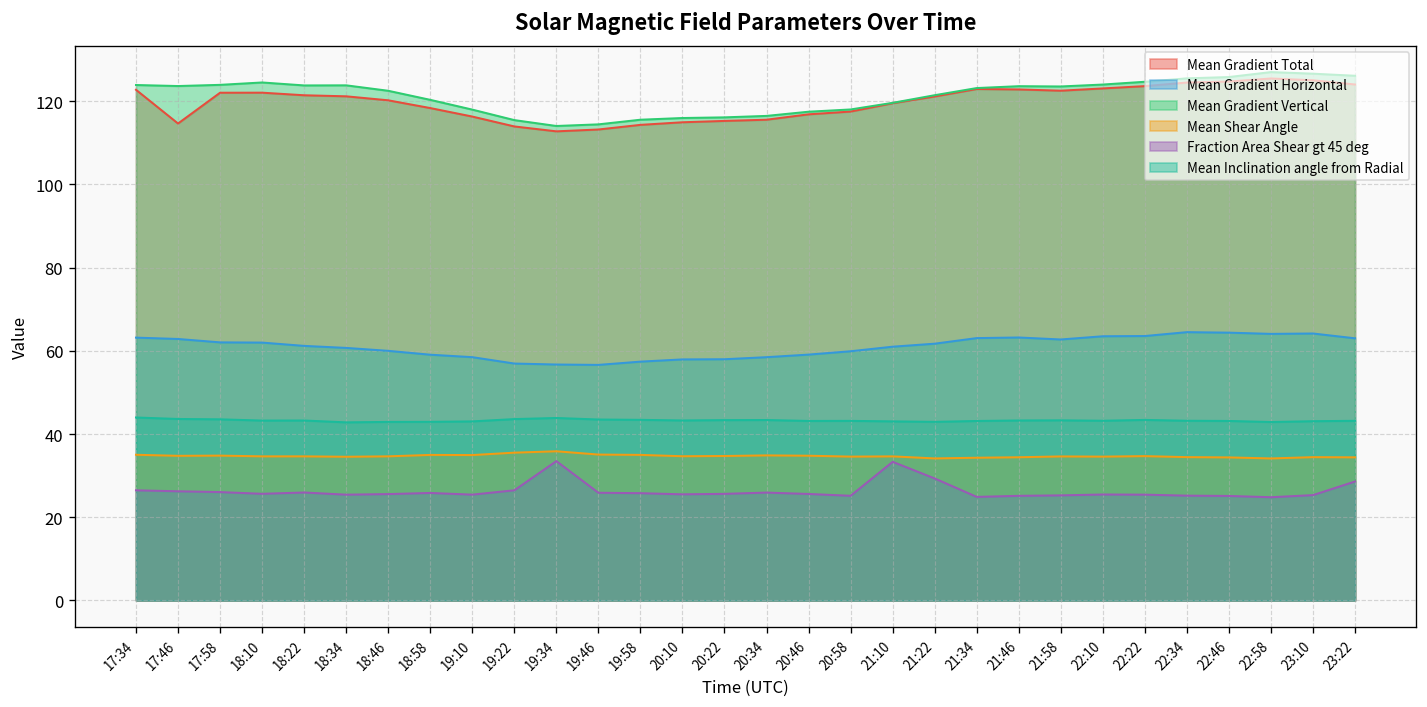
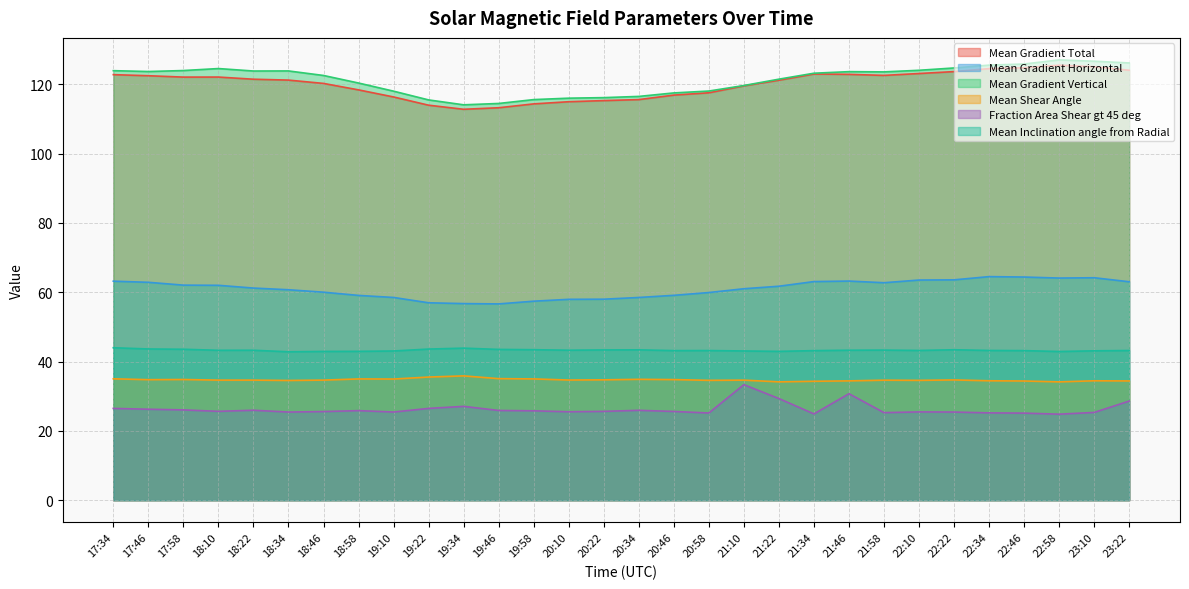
  {
    "Mean Gradient Total": {
      "17:34": 123,
-     "17:46": 115,
+     "17:46": 122,
      "17:58": 122,
      "18:10": 122,
      "18:22": 121,
      "18:34": 121,
      "18:46": 120,
      "18:58": 118,
      "19:10": 116,
      "19:22": 114,
      "19:34": 113,
      "19:46": 113,
      "19:58": 114,
      "20:10": 115,
      "20:22": 115,
      "20:34": 116,
      "21:46": 123,
      "21:58": 123,
      "22:10": 123
    },
    "Mean Shear Angle": {
      "17:34": 35,
      "17:46": 35,
      "17:58": 35,
      "18:10": 35,
      "18:22": 35,
      "18:34": 35,
      "18:46": 35,
      "18:58": 35,
      "19:10": 35,
      "19:22": 36,
      "19:34": 36,
      "19:46": 35,
      "19:58": 35,
      "20:10": 35,
      "20:22": 35,
      "20:34": 35,
      "20:46": 35,
      "20:58": 35,
      "21:10": 35,
      "21:22": 34,
      "21:34": 34,
      "21:46": 34,
      "21:58": 35,
      "22:10": 35,
      "22:22": 35,
      "22:34": 34,
      "22:46": 34,
      "22:58": 34,
      "23:10": 34,
      "23:22": 34
    },
    "Fraction Area Shear gt 45 deg": {
      "17:34": 26,
      "17:46": 26,
      "17:58": 26,
      "18:10": 26,
      "18:22": 26,
      "18:34": 25,
      "18:46": 26,
      "18:58": 26,
      "19:10": 25,
      "19:22": 26,
-     "19:34": 33,
+     "19:34": 27,
      "19:46": 26,
      "19:58": 26,
      "20:10": 26,
      "20:22": 26,
      "20:34": 26,
      "20:46": 26,
      "20:58": 25,
      "21:10": 33,
      "21:22": 29,
      "21:34": 25,
-     "21:46": 25,
+     "21:46": 31,
      "21:58": 25,
      "22:10": 25,
      "22:22": 25,
      "22:34": 25,
      "22:46": 25,
      "22:58": 25,
      "23:10": 25,
      "23:22": 29
    }
  }
